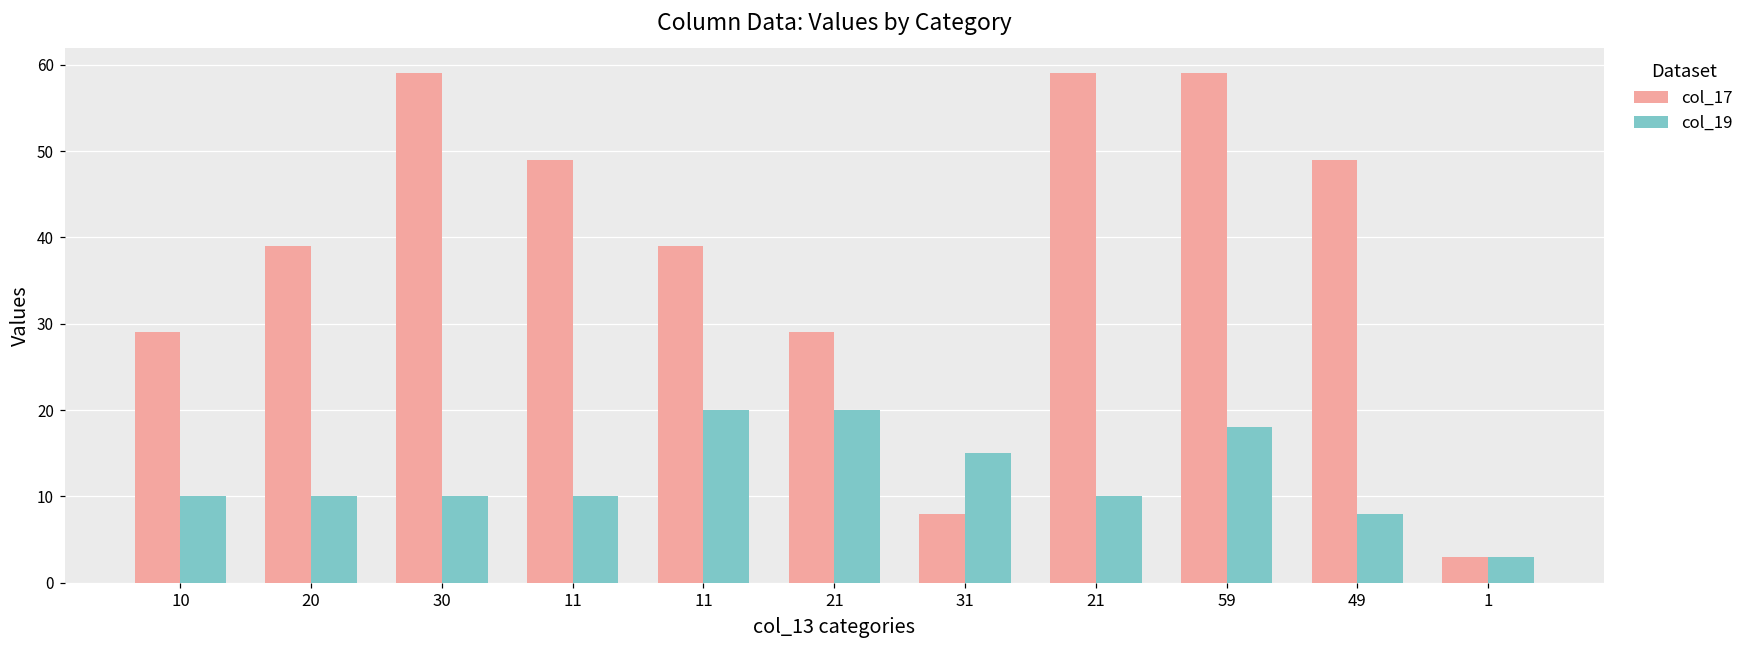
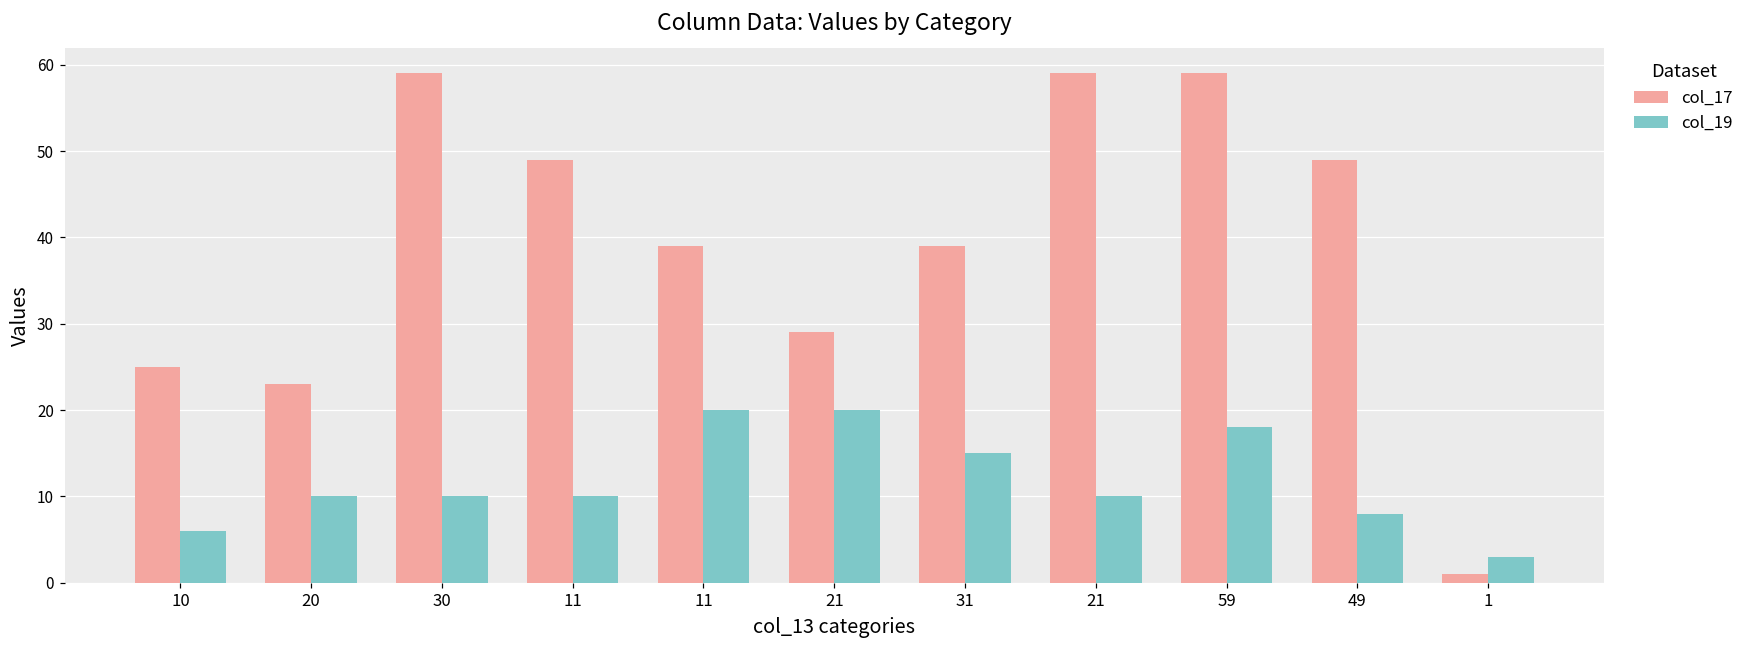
  {
    "col_17": {
-     "10": 29,
-     "20": 39,
+     "10": 25,
+     "20": 23,
      "30": 59,
-     "31": 8,
+     "31": 39,
      "59": 59,
      "49": 49,
-     "1": 3
+     "1": 1
    },
    "col_19": {
-     "10": 10,
+     "10": 6,
      "20": 10,
      "30": 10,
      "31": 15,
      "59": 18,
      "49": 8,
      "1": 3
    }
  }
